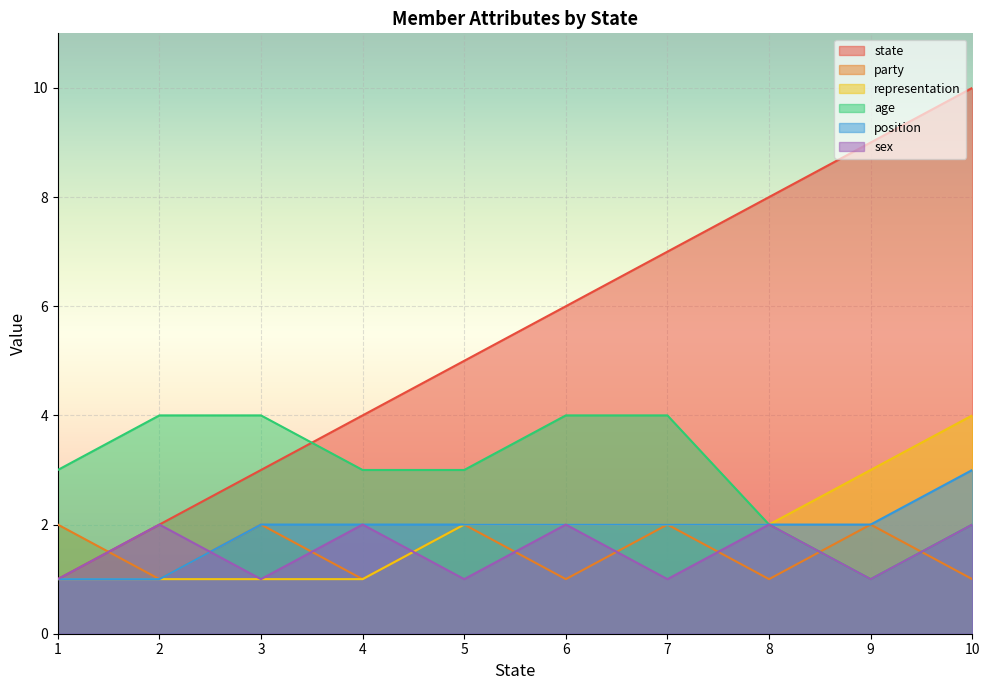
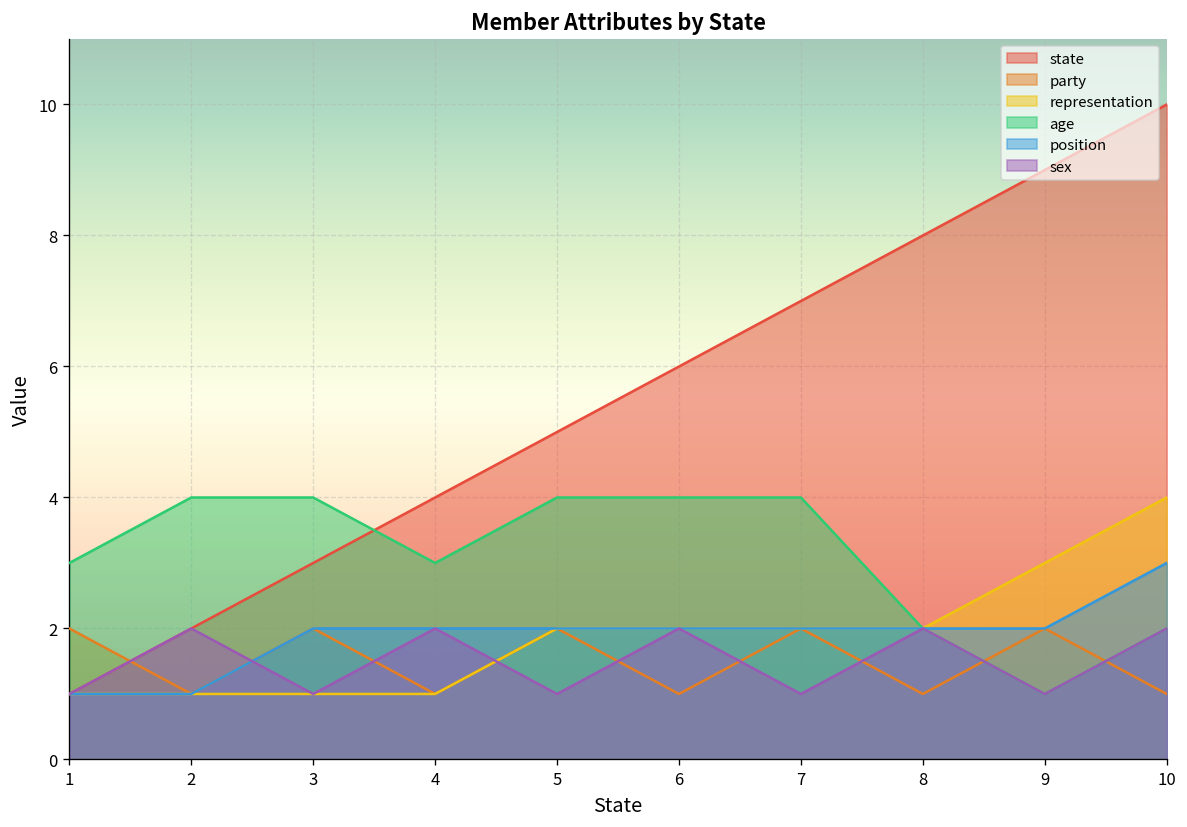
  {
    "age": {
      "1": 3,
      "2": 4,
      "3": 4,
      "4": 3,
-     "5": 3,
+     "5": 4,
      "6": 4,
      "7": 4
    },
    "position": {
      "10": 3
    },
    "sex": {
      "5": 1,
      "7": 1
    }
  }
